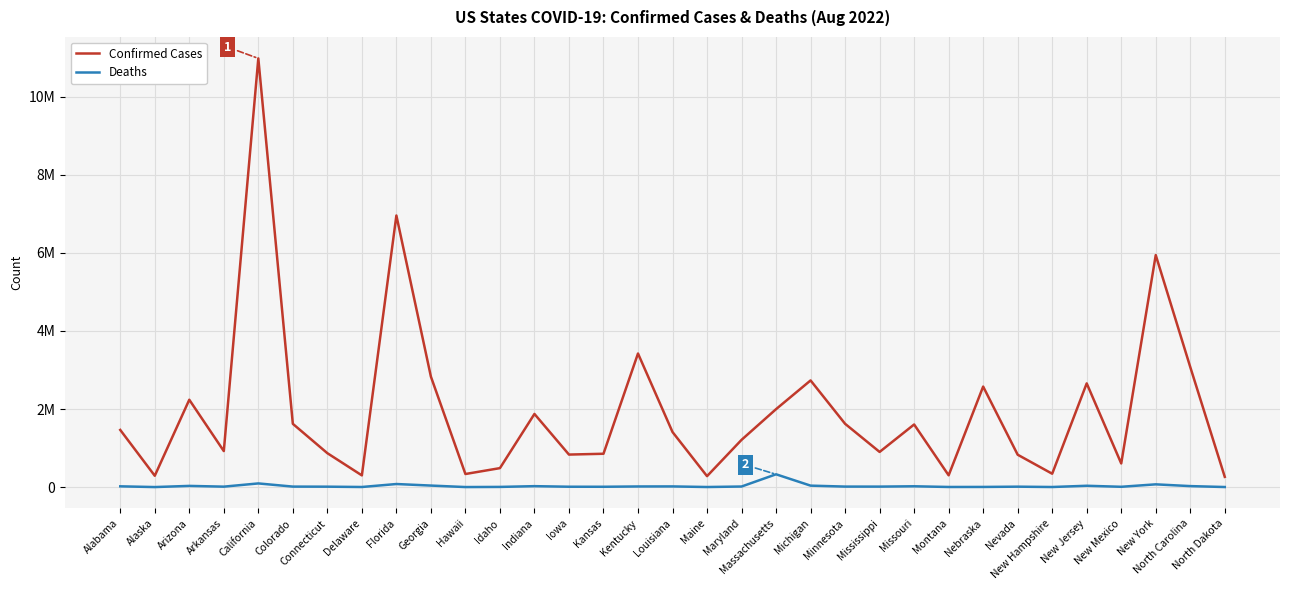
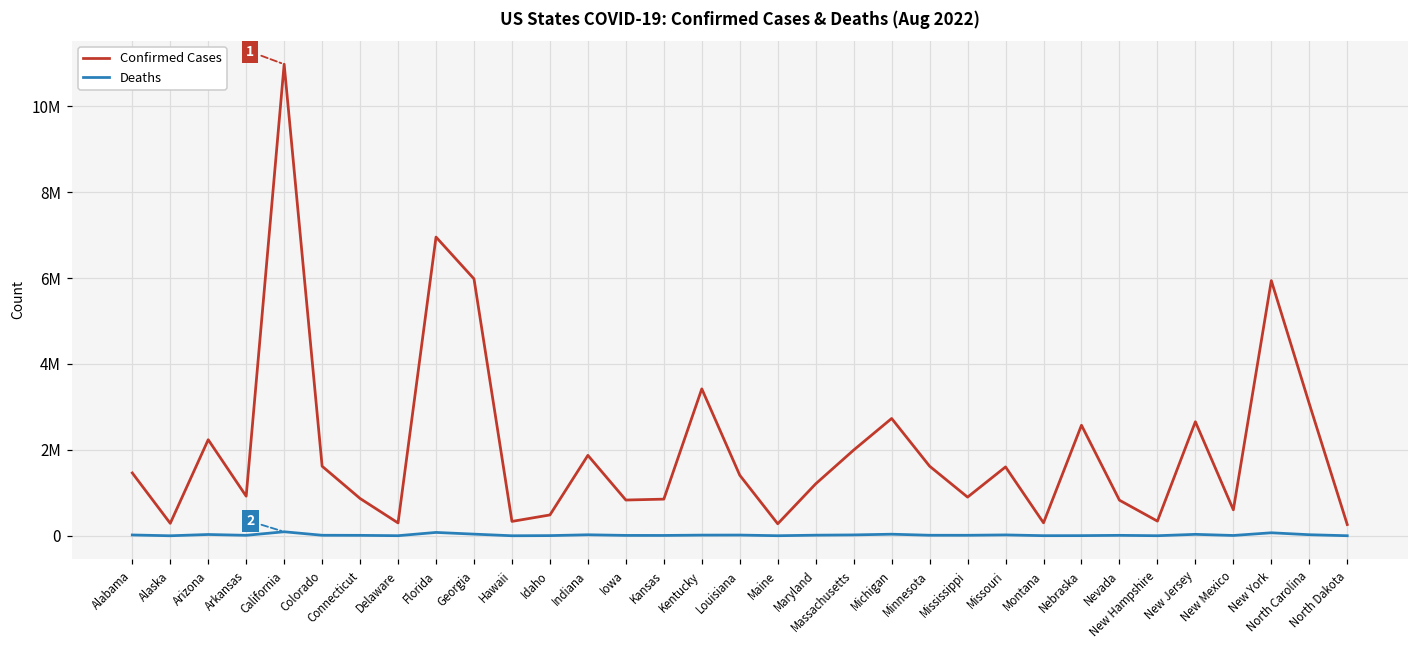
  {
    "Confirmed Cases": {
      "Alabama": 1500000,
      "Alaska": 300000,
      "Arizona": 2200000,
      "Arkansas": 900000,
      "California": 11000000,
      "Colorado": 1600000,
      "Connecticut": 900000,
      "Delaware": 300000,
      "Florida": 7000000,
-     "Georgia": 2800000,
+     "Georgia": 6000000,
      "Hawaii": 300000,
      "Idaho": 500000,
      "Indiana": 1900000,
      "Iowa": 800000,
      "Kansas": 900000,
      "Kentucky": 3400000,
      "Louisiana": 1400000,
      "Maine": 300000,
      "Maryland": 1200000,
      "Massachusetts": 2000000,
      "Michigan": 2700000,
      "Minnesota": 1600000,
      "Mississippi": 900000,
      "Missouri": 1600000,
      "Montana": 300000,
      "Nebraska": 2600000,
      "Nevada": 800000,
      "New Hampshire": 300000,
      "New Jersey": 2700000,
      "New Mexico": 600000,
      "New York": 5900000,
      "North Carolina": 3100000,
      "North Dakota": 300000
    },
    "Deaths": {
      "Alabama": 0,
      "Alaska": 0,
      "Arizona": 0,
      "Arkansas": 0,
      "California": 100000,
      "Colorado": 0,
      "Connecticut": 0,
      "Delaware": 0,
      "Florida": 100000,
      "Georgia": 0,
      "Hawaii": 0,
      "Idaho": 0,
      "Indiana": 0,
      "Iowa": 0,
      "Kansas": 0,
      "Kentucky": 0,
      "Louisiana": 0,
      "Maine": 0,
      "Maryland": 0,
-     "Massachusetts": 300000,
+     "Massachusetts": 0,
      "Michigan": 0,
      "Minnesota": 0,
      "Mississippi": 0,
      "Missouri": 0,
      "Montana": 0,
      "Nebraska": 0,
      "Nevada": 0,
      "New Hampshire": 0,
      "New Jersey": 0,
      "New Mexico": 0,
      "New York": 100000,
      "North Carolina": 0,
      "North Dakota": 0
    }
  }
